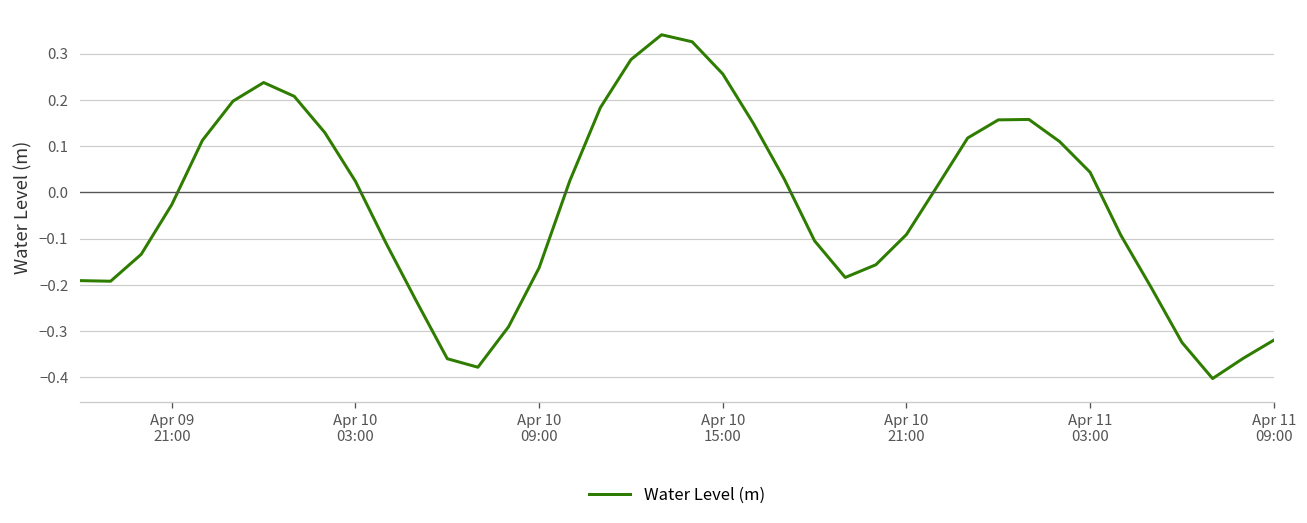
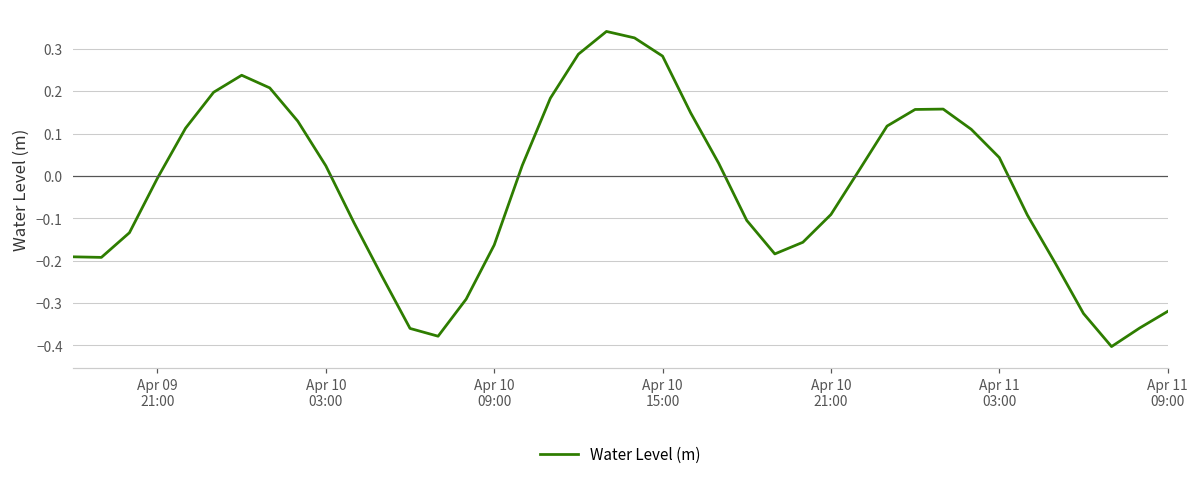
  {
-   "Apr 09 21:00": -0.03,
+   "Apr 09 21:00": -0.01,
    "Apr 10 03:00": 0.02,
    "Apr 10 09:00": -0.16,
-   "Apr 10 15:00": 0.26,
+   "Apr 10 15:00": 0.28,
    "Apr 10 21:00": -0.09,
    "Apr 11 03:00": 0.04,
    "Apr 11 09:00": -0.32
  }
